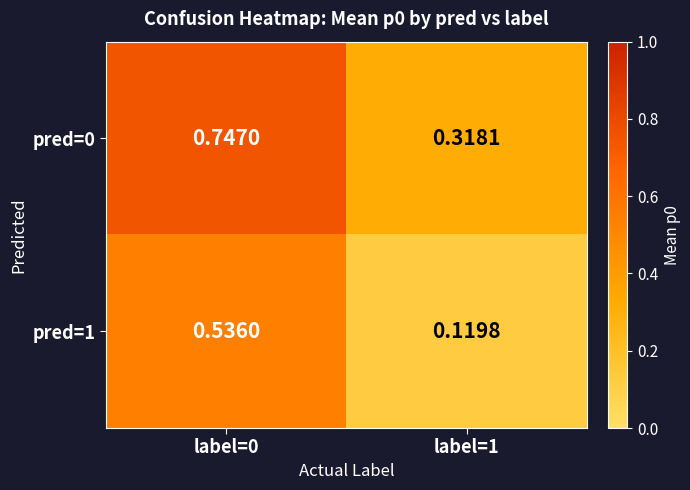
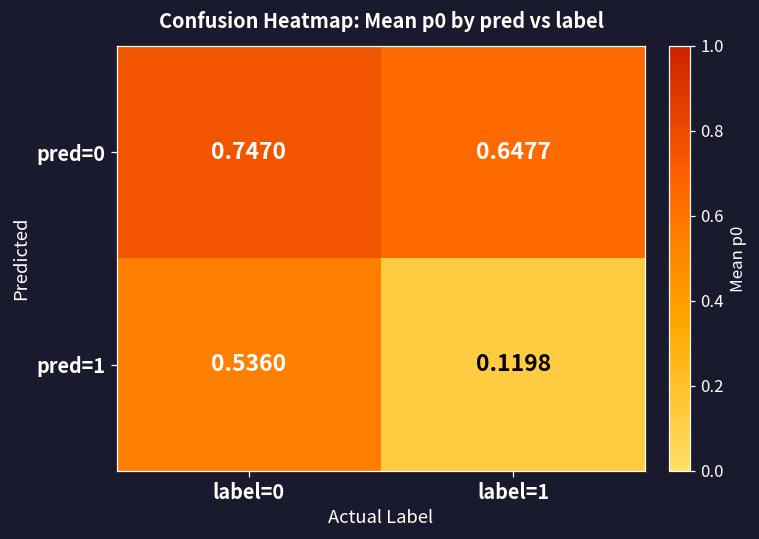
  {
    "pred=0": {
      "label=0": 0.7470,
-     "label=1": 0.3181
+     "label=1": 0.6477
    },
    "pred=1": {
      "label=0": 0.5360,
      "label=1": 0.1198
    }
  }
